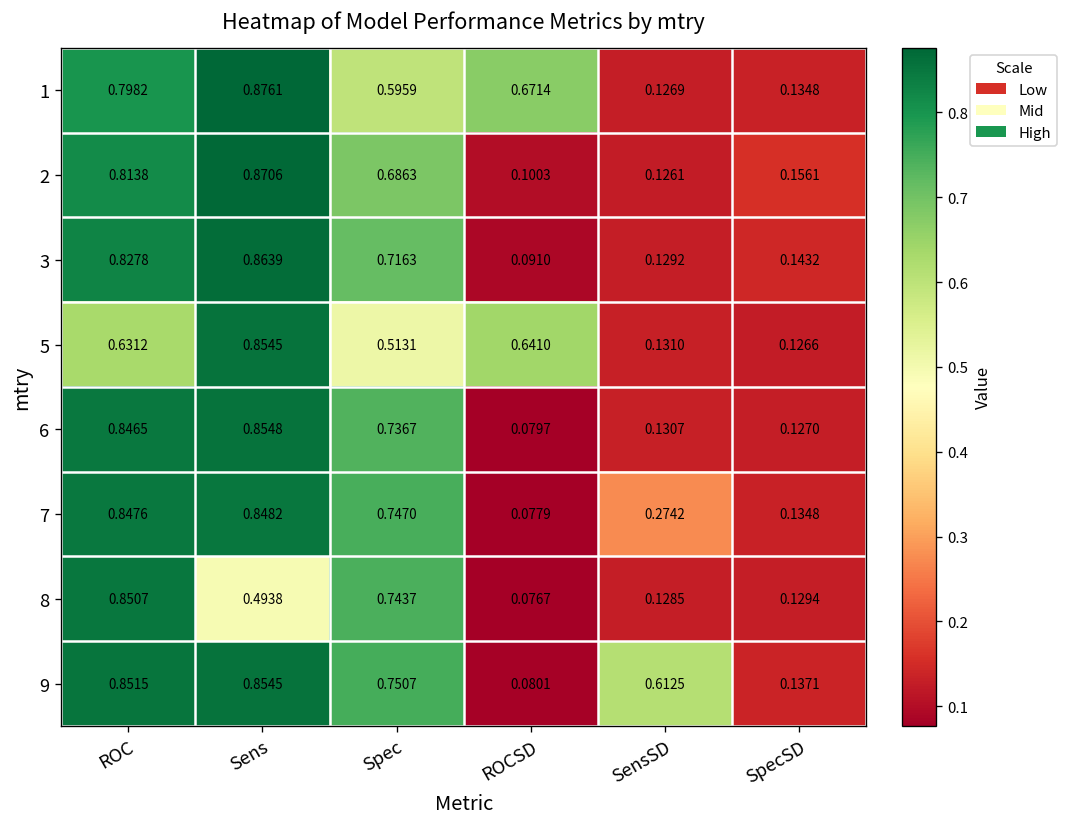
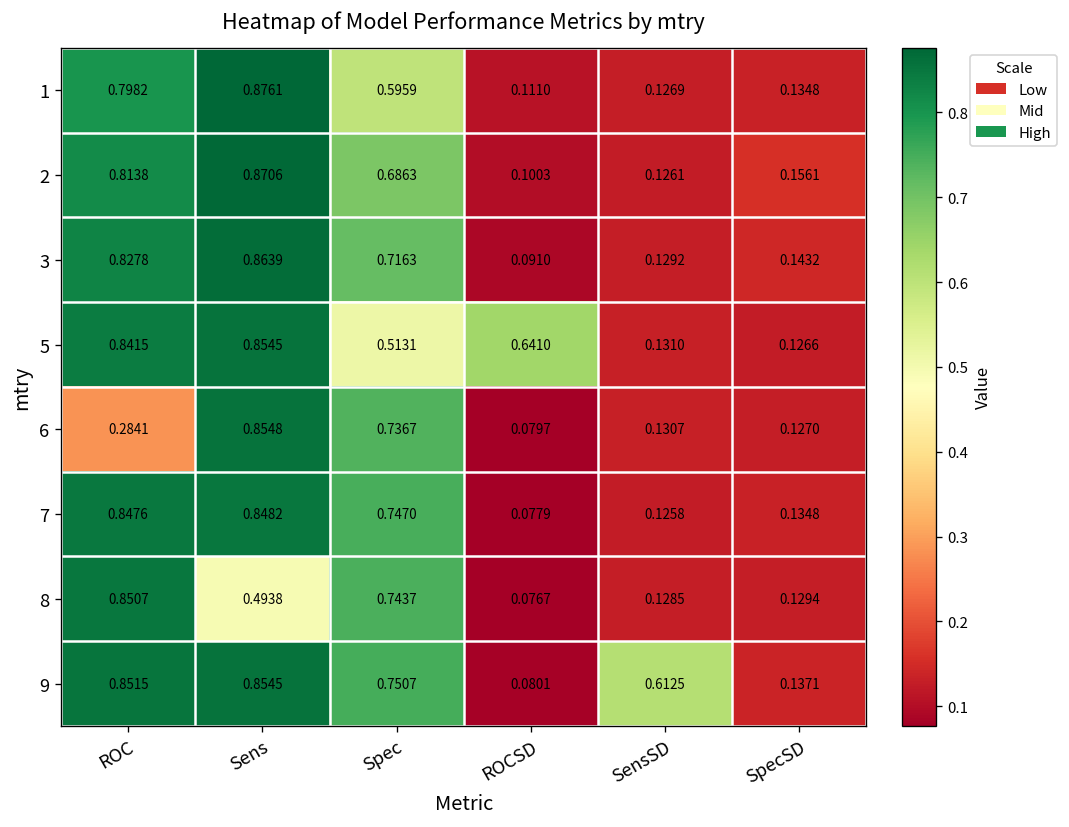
  {
    "1": {
      "ROC": 0.7982,
      "Sens": 0.8761,
      "Spec": 0.5959,
-     "ROCSD": 0.6714,
+     "ROCSD": 0.1110,
      "SensSD": 0.1269,
      "SpecSD": 0.1348
    },
    "2": {
      "ROC": 0.8138,
      "Sens": 0.8706,
      "Spec": 0.6863,
      "ROCSD": 0.1003,
      "SensSD": 0.1261,
      "SpecSD": 0.1561
    },
    "3": {
      "ROC": 0.8278,
      "Sens": 0.8639,
      "Spec": 0.7163,
      "ROCSD": 0.0910,
      "SensSD": 0.1292,
      "SpecSD": 0.1432
    },
    "5": {
-     "ROC": 0.6312,
+     "ROC": 0.8415,
      "Sens": 0.8545,
      "Spec": 0.5131,
      "ROCSD": 0.6410,
      "SensSD": 0.1310,
      "SpecSD": 0.1266
    },
    "6": {
-     "ROC": 0.8465,
+     "ROC": 0.2841,
      "Sens": 0.8548,
      "Spec": 0.7367,
      "ROCSD": 0.0797,
      "SensSD": 0.1307,
      "SpecSD": 0.1270
    },
    "7": {
      "ROC": 0.8476,
      "Sens": 0.8482,
      "Spec": 0.7470,
      "ROCSD": 0.0779,
-     "SensSD": 0.2742,
+     "SensSD": 0.1258,
      "SpecSD": 0.1348
    },
    "8": {
      "ROC": 0.8507,
      "Sens": 0.4938,
      "Spec": 0.7437,
      "ROCSD": 0.0767,
      "SensSD": 0.1285,
      "SpecSD": 0.1294
    },
    "9": {
      "ROC": 0.8515,
      "Sens": 0.8545,
      "Spec": 0.7507,
      "ROCSD": 0.0801,
      "SensSD": 0.6125,
      "SpecSD": 0.1371
    }
  }
